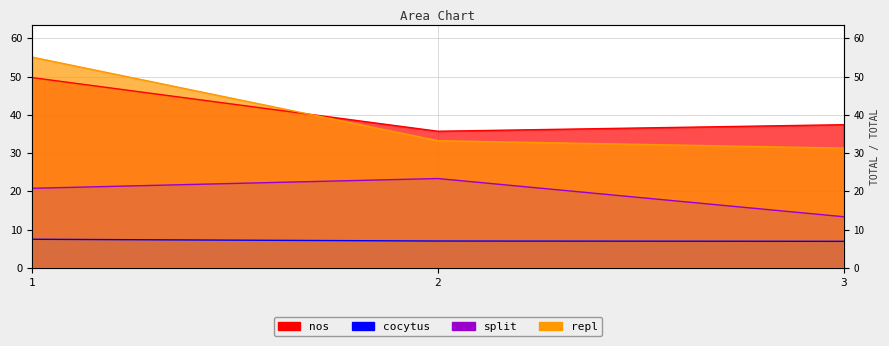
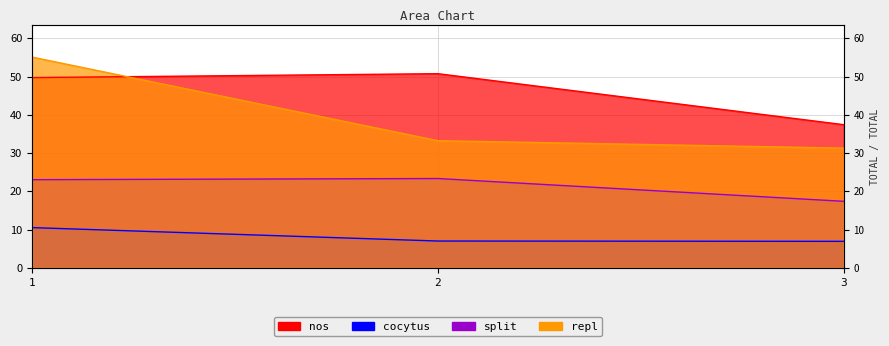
  {
    "nos": {
      "1": 50,
-     "2": 36,
+     "2": 51,
      "3": 37
    },
    "cocytus": {
-     "1": 7,
+     "1": 11,
      "2": 7,
      "3": 7
    },
    "split": {
-     "1": 21,
+     "1": 23,
      "2": 23,
-     "3": 13
+     "3": 17
    },
    "repl": {
      "1": 55,
      "2": 33,
      "3": 31
    }
  }
